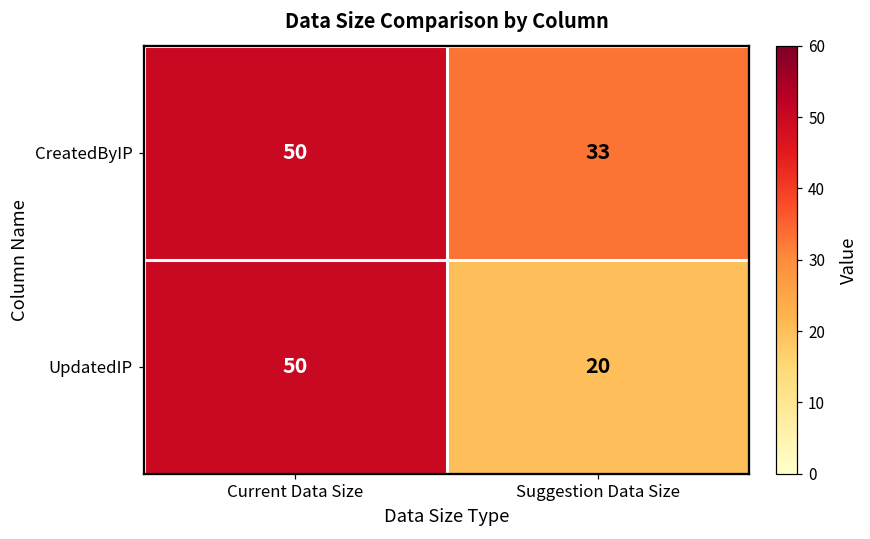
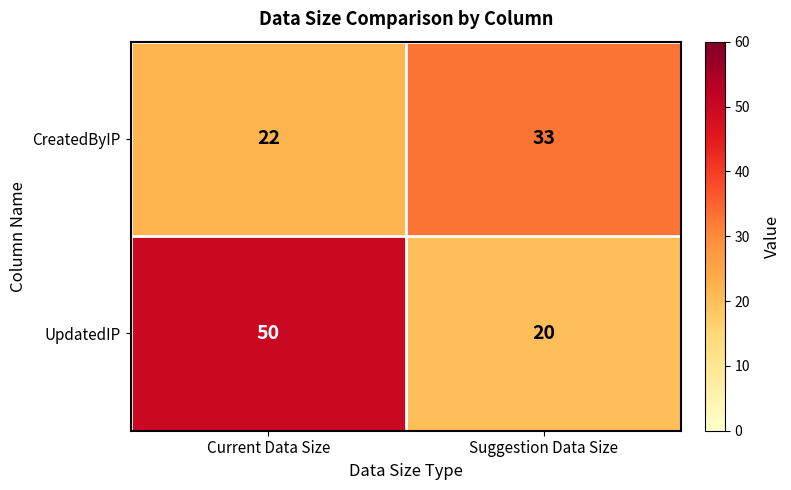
  {
    "CreatedByIP": {
-     "Current Data Size": 50,
+     "Current Data Size": 22,
      "Suggestion Data Size": 33
    },
    "UpdatedIP": {
      "Current Data Size": 50,
      "Suggestion Data Size": 20
    }
  }
